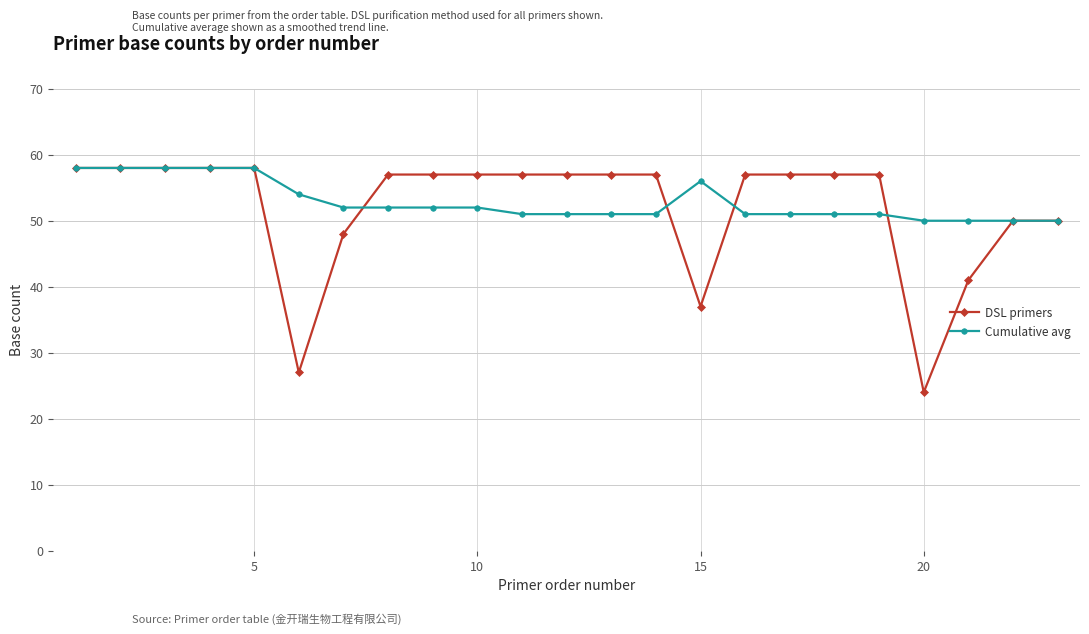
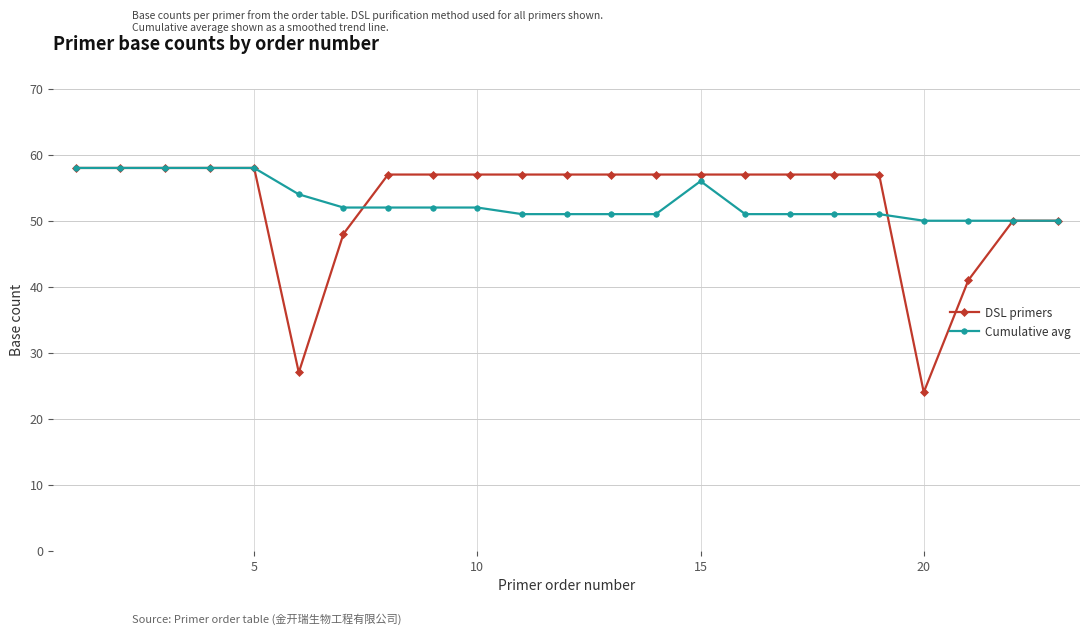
  {
    "DSL primers": {
      "10": 57,
-     "15": 37,
+     "15": 57,
      "20": 24
    },
    "Cumulative avg": {
      "10": 52,
      "15": 56,
      "20": 50
    }
  }
